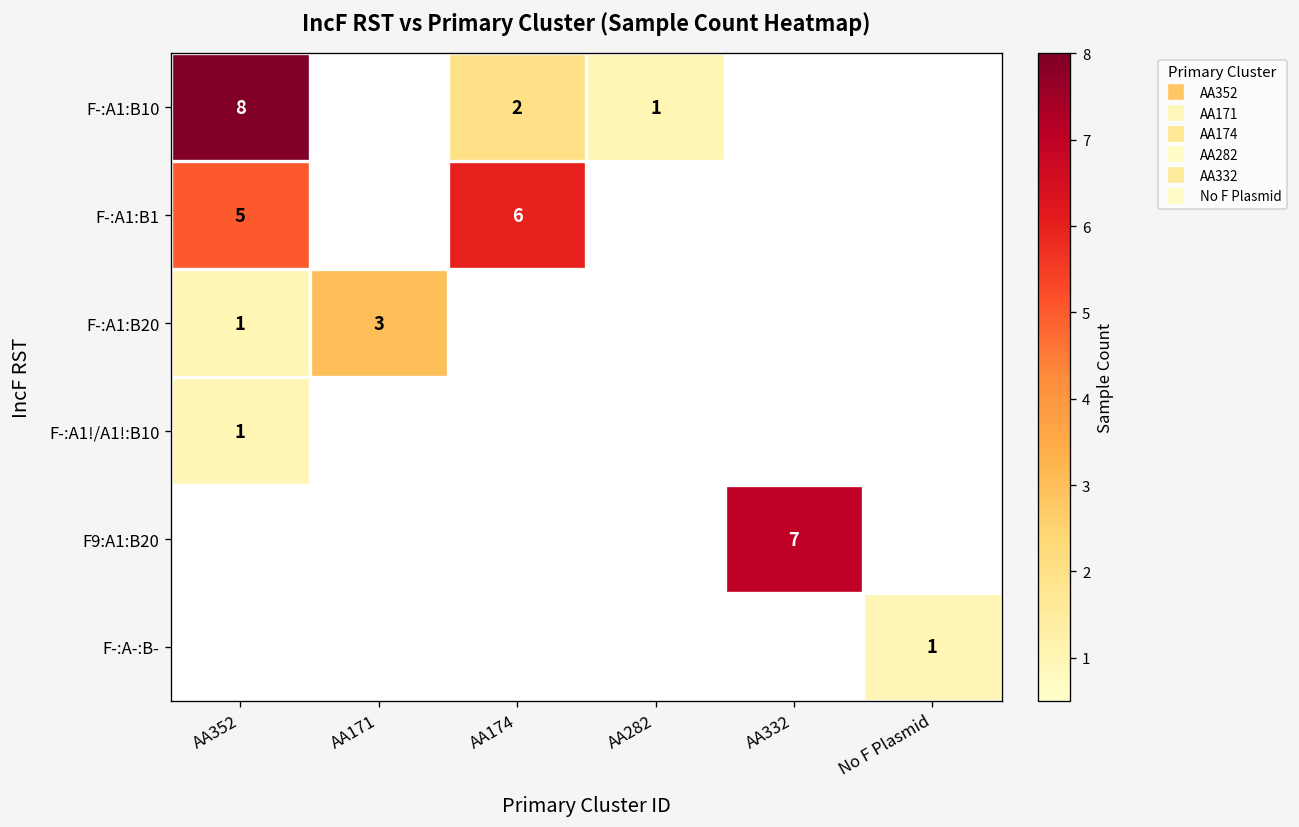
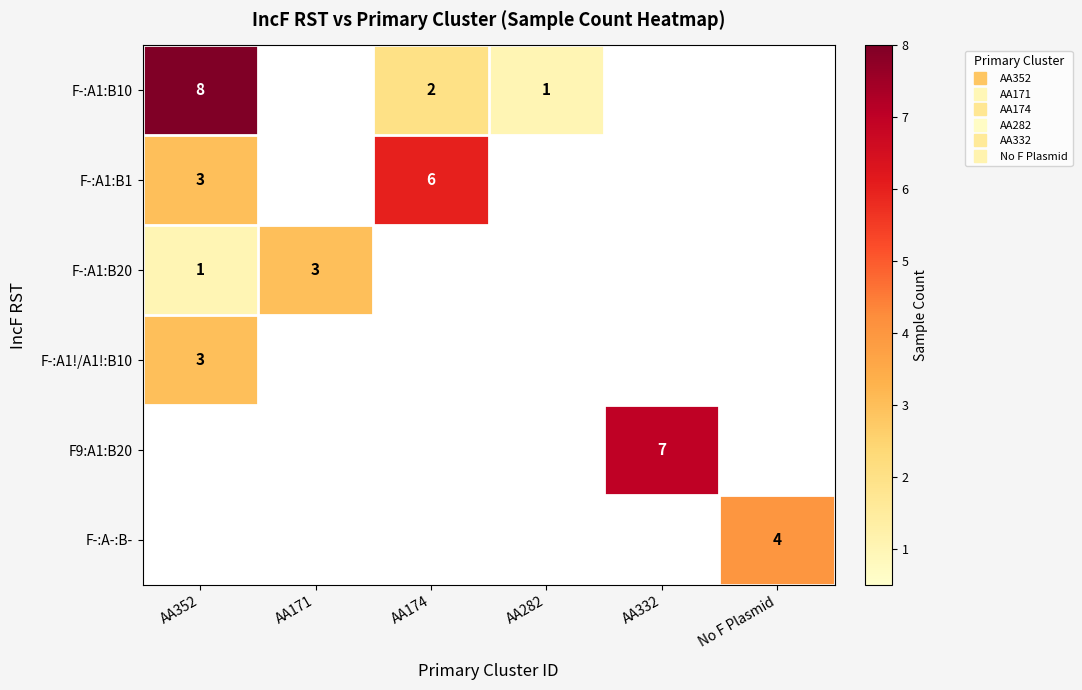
  {
    "F-:A1:B10": {
      "AA352": 8,
      "AA174": 2,
      "AA282": 1
    },
    "F-:A1:B1": {
-     "AA352": 5,
+     "AA352": 3,
      "AA174": 6
    },
    "F-:A1:B20": {
      "AA352": 1,
      "AA171": 3
    },
    "F-:A1!/A1!:B10": {
-     "AA352": 1
+     "AA352": 3
    },
    "F9:A1:B20": {
      "AA332": 7
    },
    "F-:A-:B-": {
-     "No F Plasmid": 1
+     "No F Plasmid": 4
    }
  }
